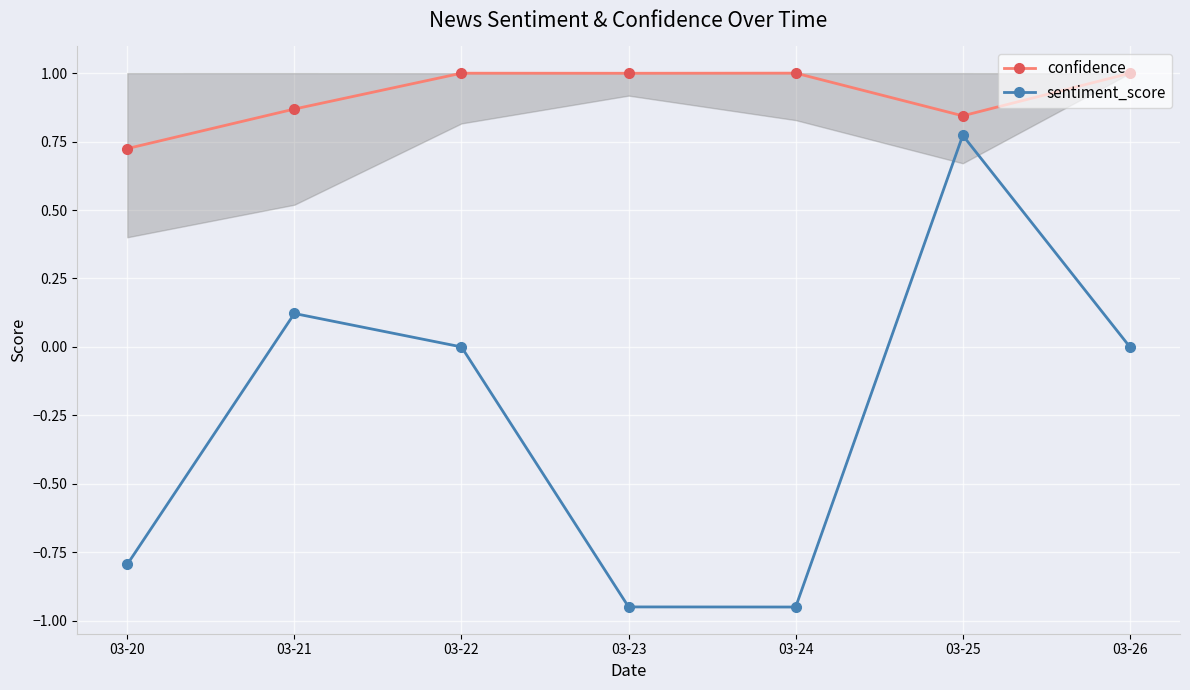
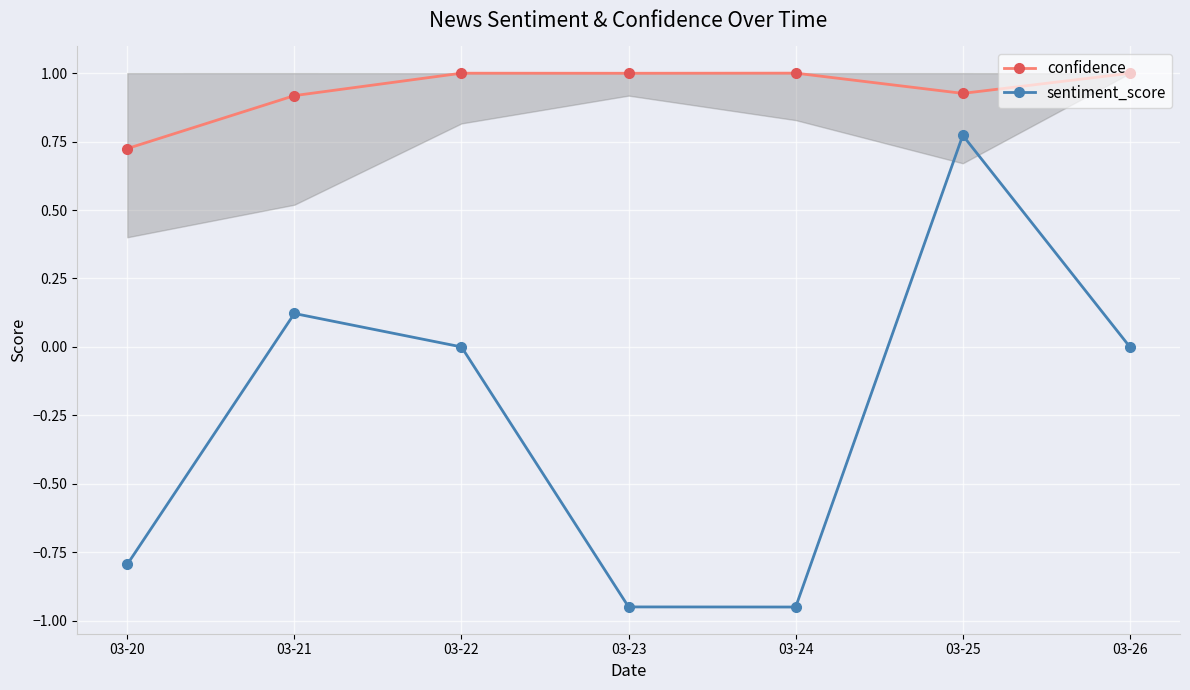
  {
    "confidence": {
      "03-20": 0.72,
-     "03-21": 0.87,
-     "03-25": 0.84
+     "03-21": 0.92,
+     "03-25": 0.93
    },
    "sentiment_score": {
      "03-20": -0.79,
      "03-21": 0.12,
      "03-22": 0.00,
      "03-23": -0.95,
      "03-24": -0.95,
      "03-25": 0.77,
      "03-26": 0.00
    }
  }
